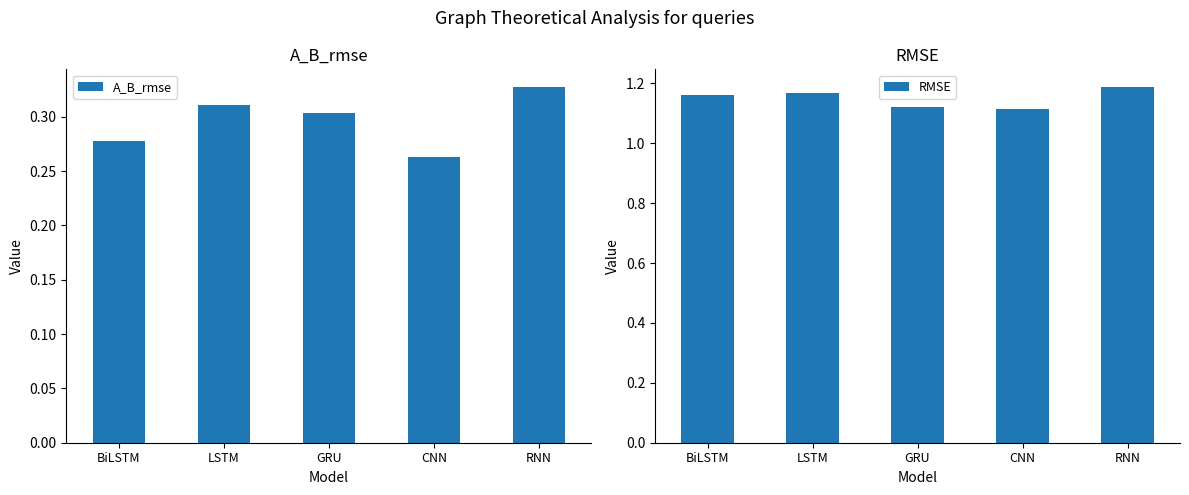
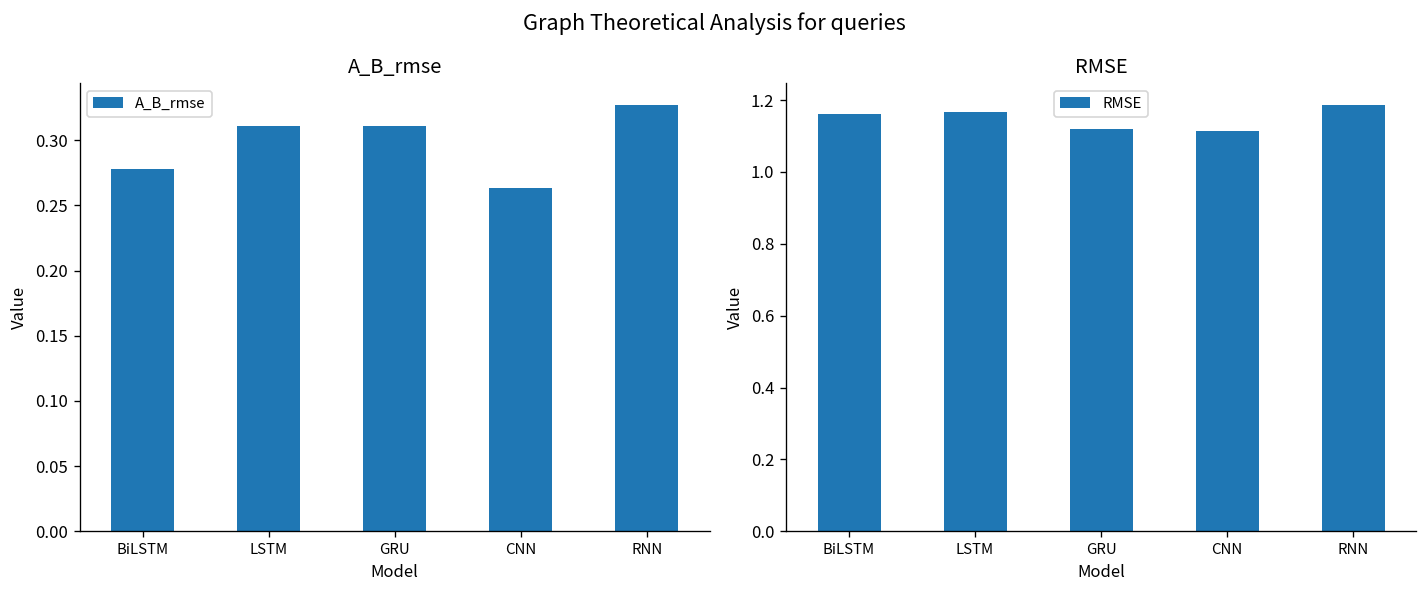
  {
    "A_B_rmse": {
      "BiLSTM": 0.278,
      "LSTM": 0.311,
-     "GRU": 0.303,
+     "GRU": 0.311,
      "CNN": 0.263,
      "RNN": 0.327
    },
    "RMSE": {
      "BiLSTM": 1.16,
      "LSTM": 1.17,
      "GRU": 1.12,
      "CNN": 1.11,
      "RNN": 1.19
    }
  }
